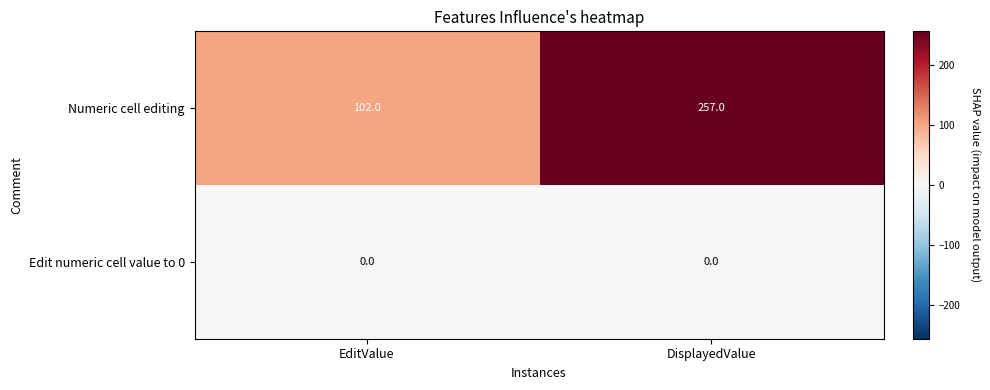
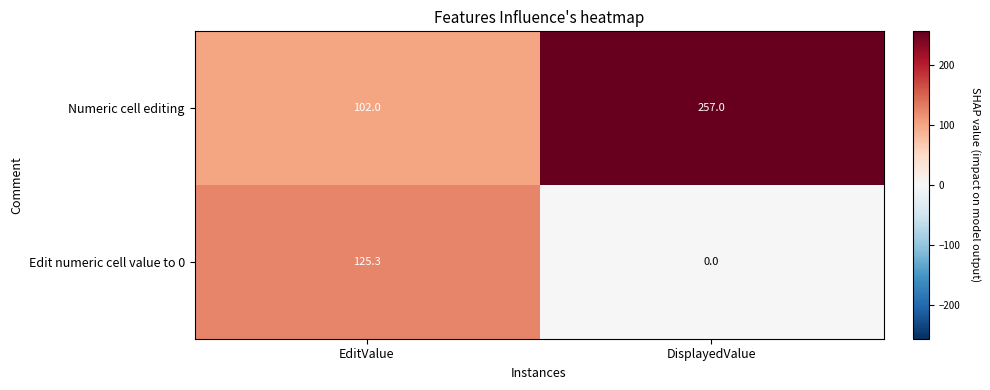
  {
    "Numeric cell editing": {
      "EditValue": 102.0,
      "DisplayedValue": 257.0
    },
    "Edit numeric cell value to 0": {
-     "EditValue": 0.0,
+     "EditValue": 125.3,
      "DisplayedValue": 0.0
    }
  }
